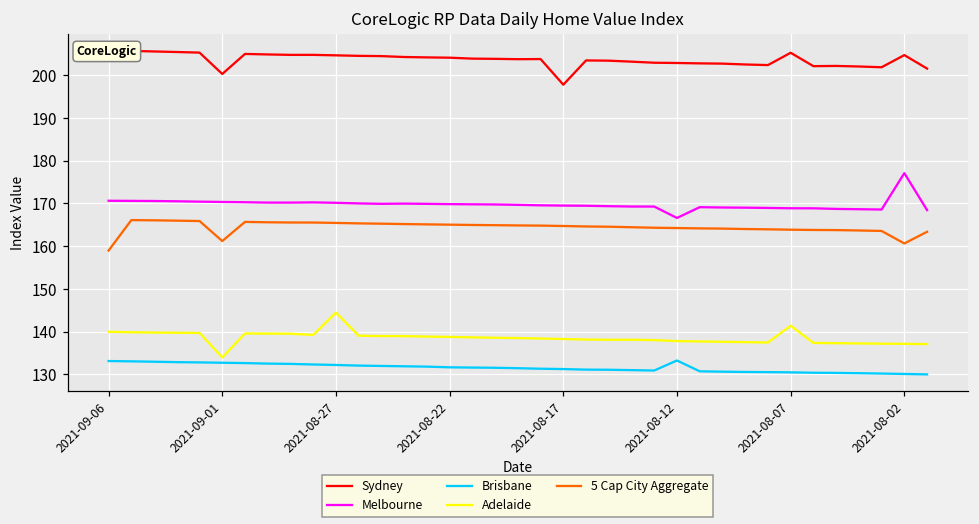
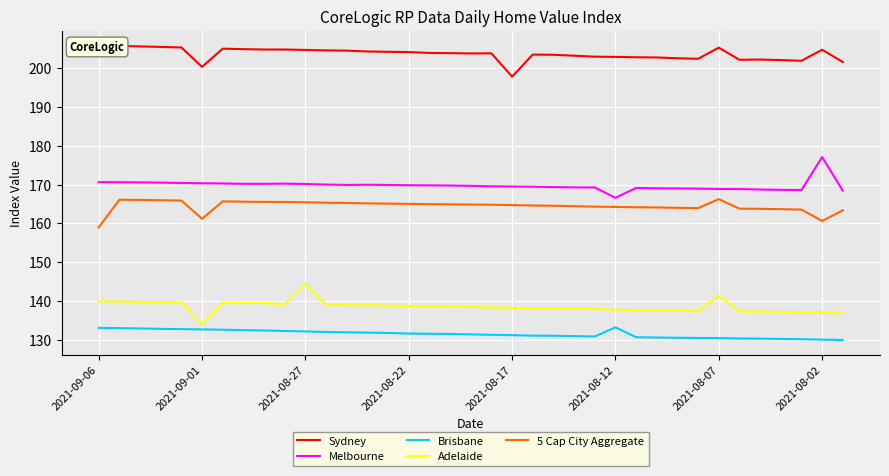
  {
    "Sydney": {
      "2021-09-01": 200,
      "2021-08-27": 205,
      "2021-08-22": 204,
      "2021-08-17": 198,
      "2021-08-12": 203,
      "2021-08-07": 205,
      "2021-08-02": 205
    },
    "Melbourne": {
      "2021-09-06": 171,
      "2021-09-01": 170,
      "2021-08-27": 170,
      "2021-08-22": 170,
      "2021-08-17": 170,
      "2021-08-12": 167,
      "2021-08-07": 169,
      "2021-08-02": 177
    },
    "Brisbane": {
      "2021-09-06": 133,
      "2021-09-01": 133,
      "2021-08-27": 132,
      "2021-08-22": 132,
      "2021-08-17": 131,
      "2021-08-12": 133,
      "2021-08-07": 130,
      "2021-08-02": 130
    },
    "Adelaide": {
      "2021-09-06": 140,
      "2021-09-01": 134,
      "2021-08-27": 144,
      "2021-08-22": 139,
      "2021-08-17": 138,
      "2021-08-12": 138,
      "2021-08-07": 141,
      "2021-08-02": 137
    },
    "5 Cap City Aggregate": {
      "2021-09-06": 159,
      "2021-09-01": 161,
      "2021-08-27": 165,
      "2021-08-22": 165,
      "2021-08-17": 165,
      "2021-08-12": 164,
-     "2021-08-07": 164,
+     "2021-08-07": 166,
      "2021-08-02": 161
    }
  }
